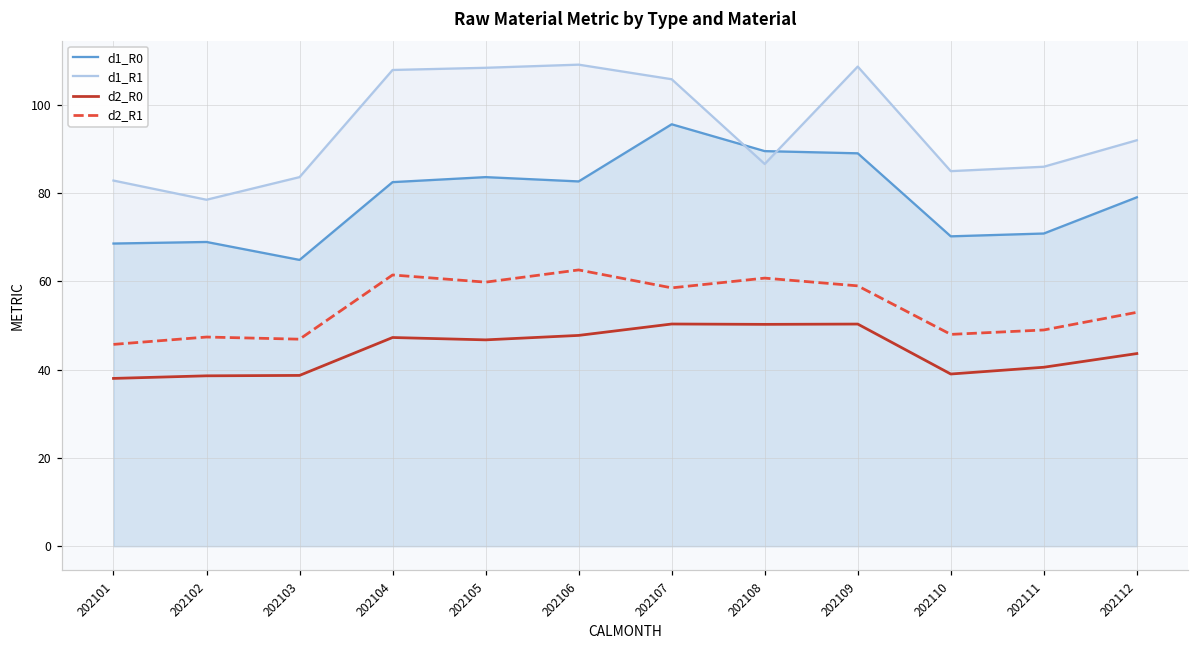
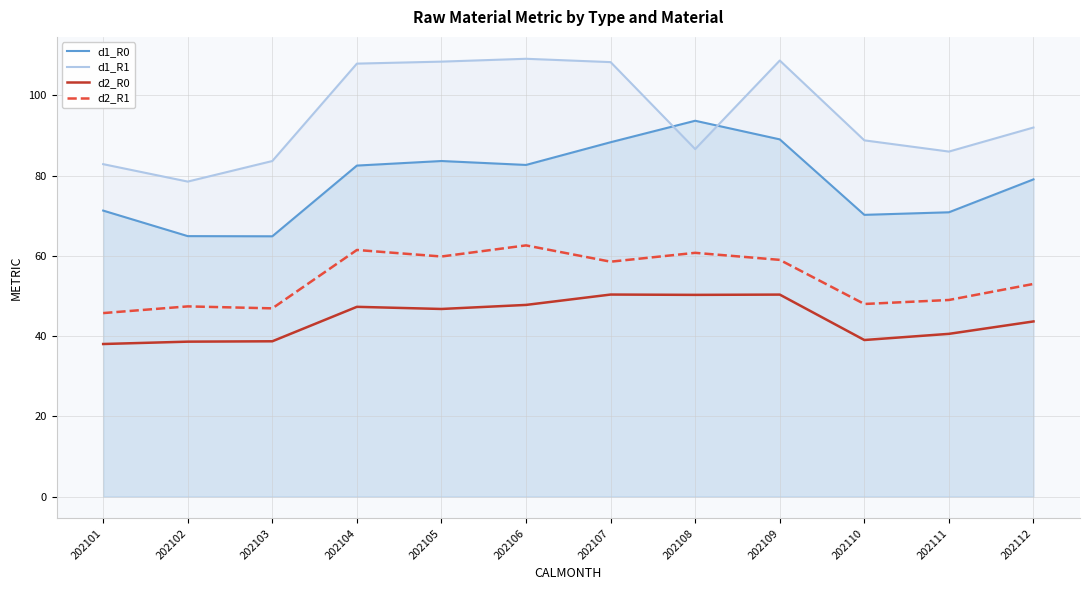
  {
    "d1_R0": {
-     "202101": 69,
-     "202102": 69,
+     "202101": 71,
+     "202102": 65,
      "202103": 65,
      "202104": 83,
      "202105": 84,
      "202106": 83,
-     "202107": 96,
-     "202108": 90,
+     "202107": 88,
+     "202108": 94,
      "202109": 89,
      "202110": 70,
      "202111": 71,
      "202112": 79
    },
    "d1_R1": {
      "202101": 83,
      "202102": 79,
      "202103": 84,
      "202104": 108,
      "202105": 108,
      "202106": 109,
-     "202107": 106,
+     "202107": 108,
      "202108": 87,
      "202109": 109,
-     "202110": 85,
+     "202110": 89,
      "202111": 86,
      "202112": 92
    }
  }
